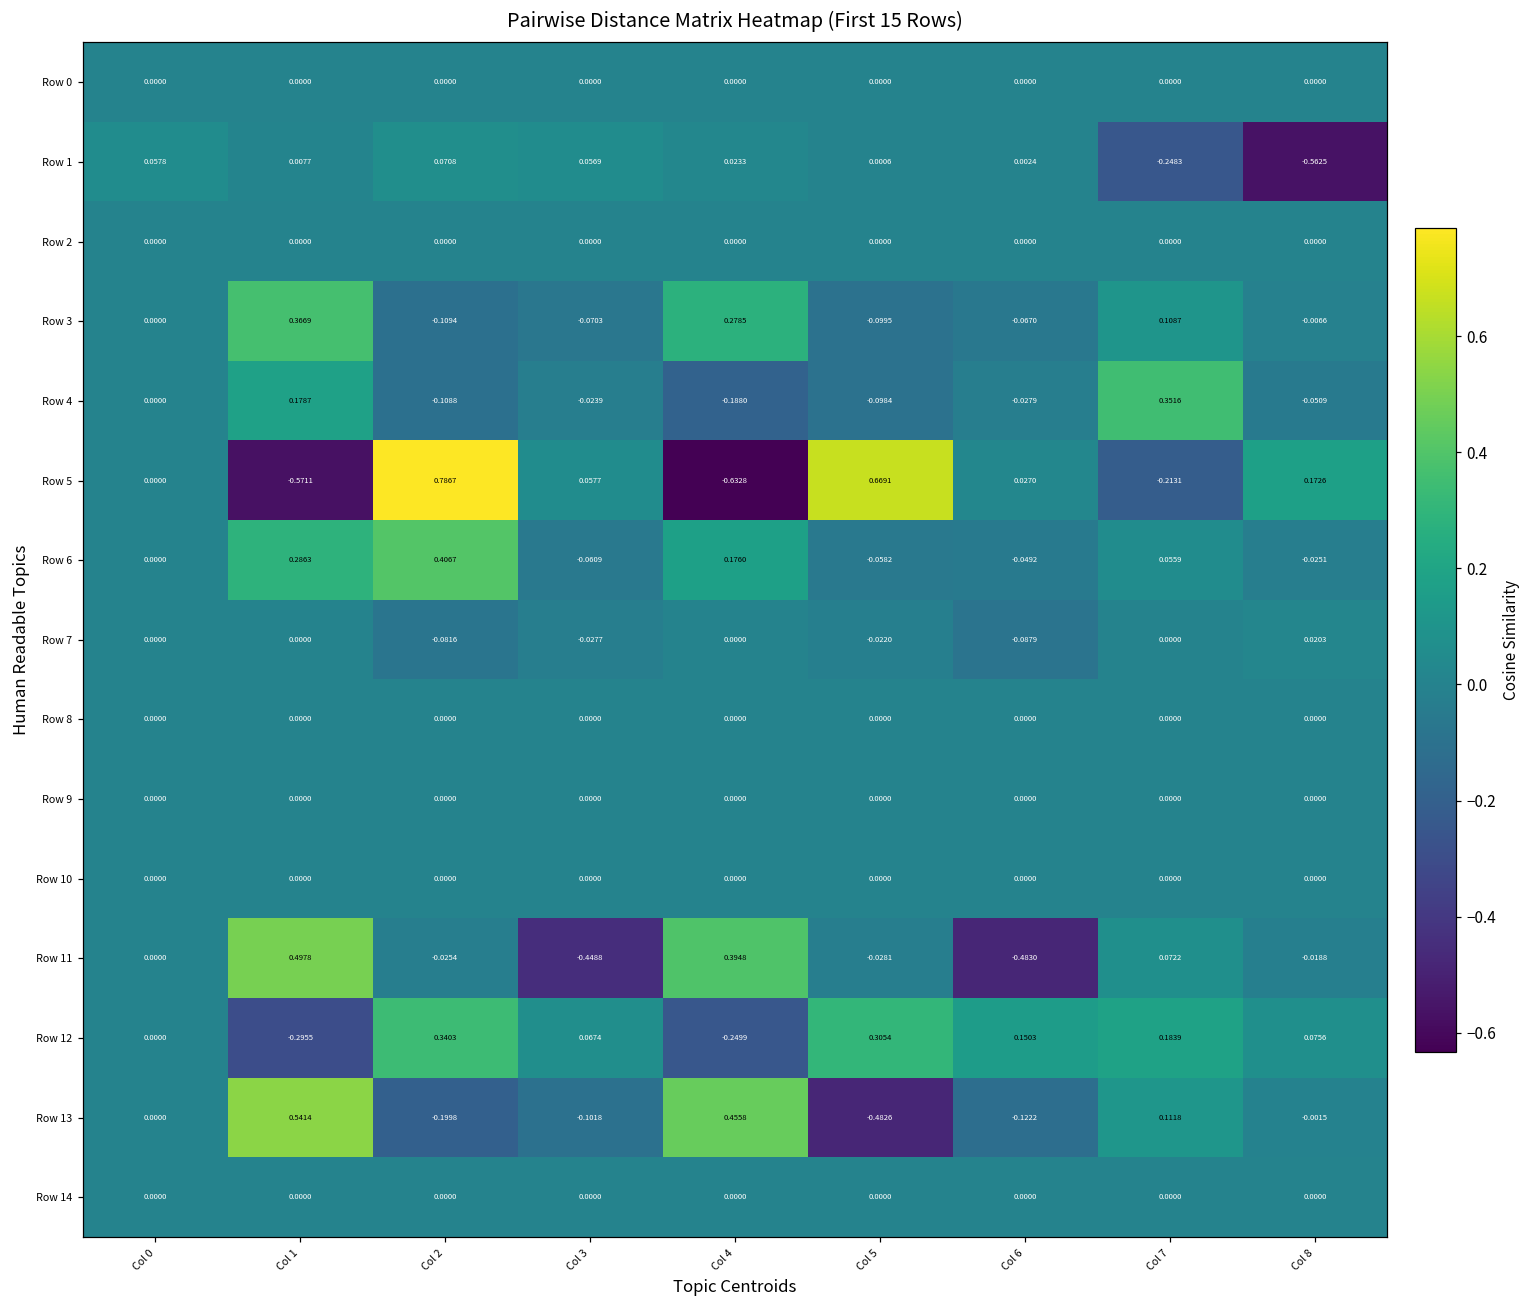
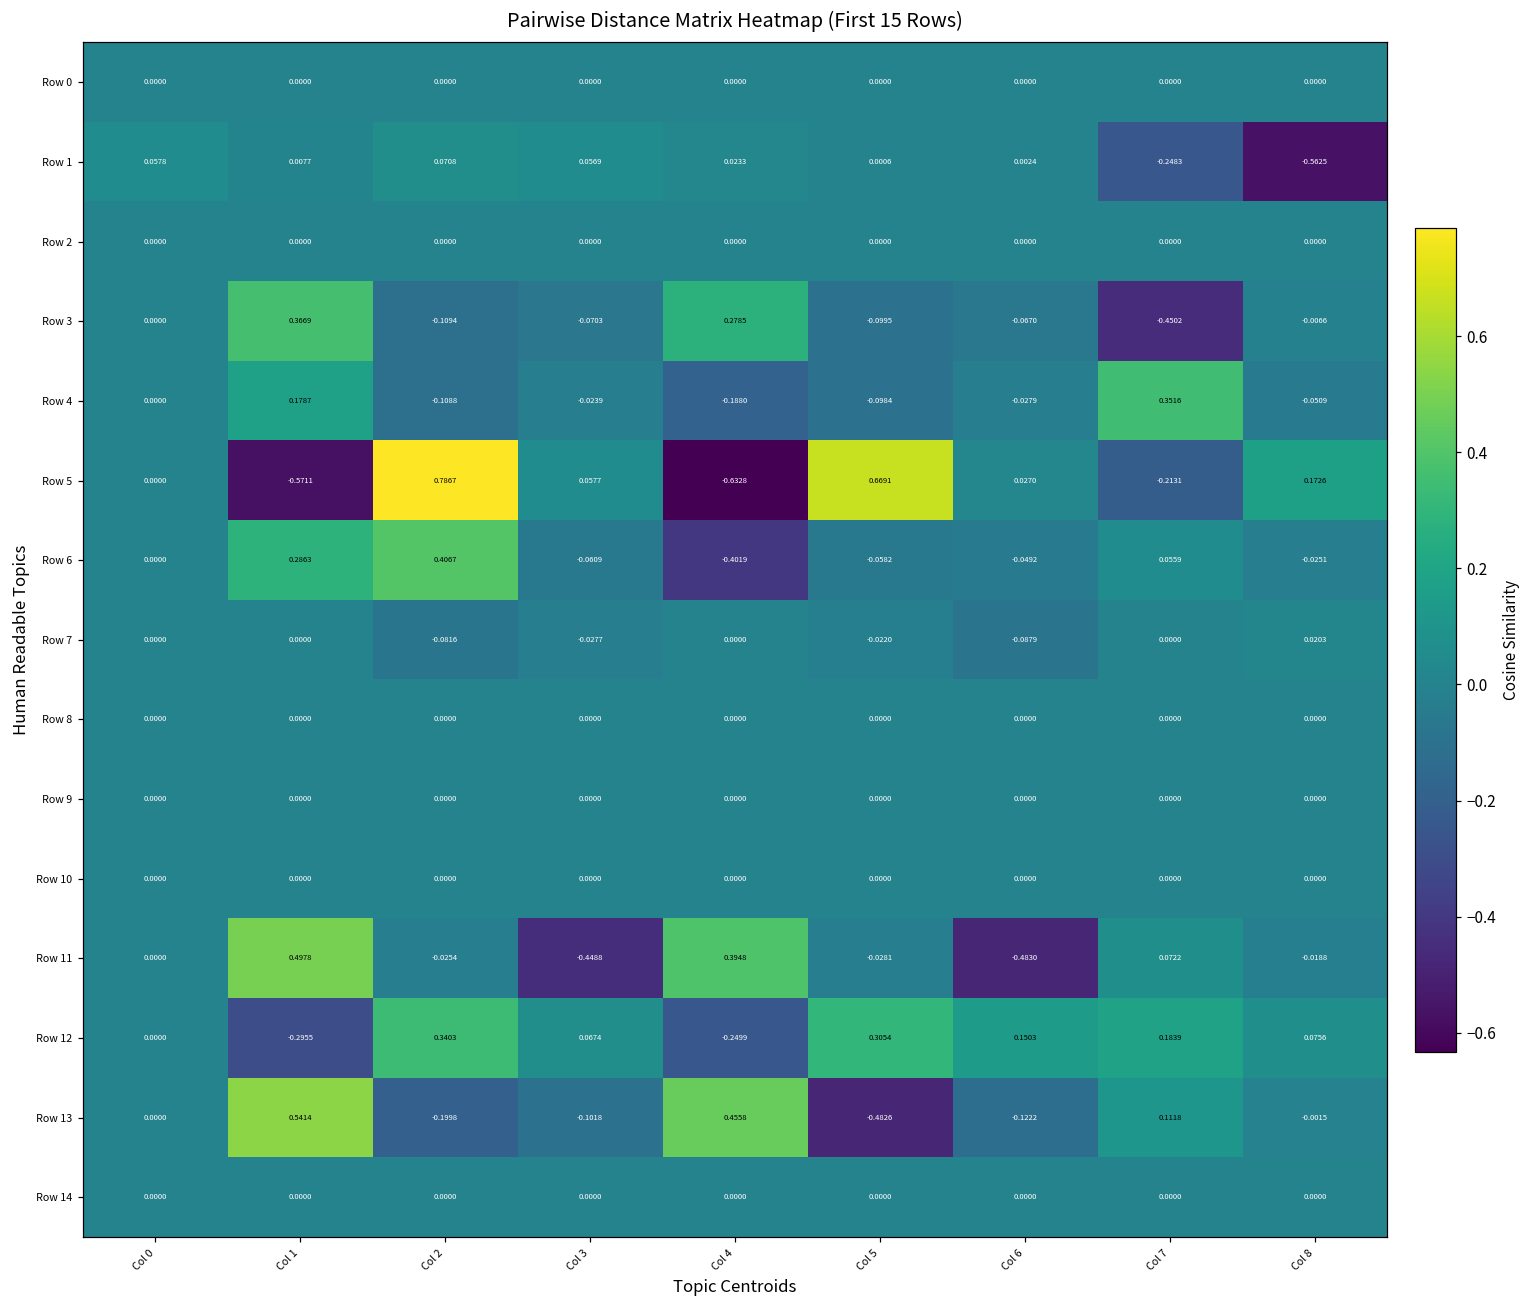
  {
    "Row 0": {
      "Col 0": 0.0000,
      "Col 1": 0.0000,
      "Col 2": 0.0000,
      "Col 3": 0.0000,
      "Col 4": 0.0000,
      "Col 5": 0.0000,
      "Col 6": 0.0000,
      "Col 7": 0.0000,
      "Col 8": 0.0000
    },
    "Row 1": {
      "Col 0": 0.0578,
      "Col 1": 0.0077,
      "Col 2": 0.0708,
      "Col 3": 0.0569,
      "Col 4": 0.0233,
      "Col 5": 0.0006,
      "Col 6": 0.0024,
      "Col 7": -0.2483,
      "Col 8": -0.5625
    },
    "Row 2": {
      "Col 0": 0.0000,
      "Col 1": 0.0000,
      "Col 2": 0.0000,
      "Col 3": 0.0000,
      "Col 4": 0.0000,
      "Col 5": 0.0000,
      "Col 6": 0.0000,
      "Col 7": 0.0000,
      "Col 8": 0.0000
    },
    "Row 3": {
      "Col 0": 0.0000,
      "Col 1": 0.3669,
      "Col 2": -0.1094,
      "Col 3": -0.0703,
      "Col 4": 0.2785,
      "Col 5": -0.0995,
      "Col 6": -0.0670,
-     "Col 7": 0.1087,
+     "Col 7": -0.4502,
      "Col 8": -0.0066
    },
    "Row 4": {
      "Col 0": 0.0000,
      "Col 1": 0.1787,
      "Col 2": -0.1088,
      "Col 3": -0.0239,
      "Col 4": -0.1880,
      "Col 5": -0.0984,
      "Col 6": -0.0279,
      "Col 7": 0.3516,
      "Col 8": -0.0509
    },
    "Row 5": {
      "Col 0": 0.0000,
      "Col 1": -0.5711,
      "Col 2": 0.7867,
      "Col 3": 0.0577,
      "Col 4": -0.6328,
      "Col 5": 0.6691,
      "Col 6": 0.0270,
      "Col 7": -0.2131,
      "Col 8": 0.1726
    },
    "Row 6": {
      "Col 0": 0.0000,
      "Col 1": 0.2863,
      "Col 2": 0.4067,
      "Col 3": -0.0609,
-     "Col 4": 0.1760,
+     "Col 4": -0.4019,
      "Col 5": -0.0582,
      "Col 6": -0.0492,
      "Col 7": 0.0559,
      "Col 8": -0.0251
    },
    "Row 7": {
      "Col 0": 0.0000,
      "Col 1": 0.0000,
      "Col 2": -0.0816,
      "Col 3": -0.0277,
      "Col 4": 0.0000,
      "Col 5": -0.0220,
      "Col 6": -0.0879,
      "Col 7": 0.0000,
      "Col 8": 0.0203
    },
    "Row 8": {
      "Col 0": 0.0000,
      "Col 1": 0.0000,
      "Col 2": 0.0000,
      "Col 3": 0.0000,
      "Col 4": 0.0000,
      "Col 5": 0.0000,
      "Col 6": 0.0000,
      "Col 7": 0.0000,
      "Col 8": 0.0000
    },
    "Row 9": {
      "Col 0": 0.0000,
      "Col 1": 0.0000,
      "Col 2": 0.0000,
      "Col 3": 0.0000,
      "Col 4": 0.0000,
      "Col 5": 0.0000,
      "Col 6": 0.0000,
      "Col 7": 0.0000,
      "Col 8": 0.0000
    },
    "Row 10": {
      "Col 0": 0.0000,
      "Col 1": 0.0000,
      "Col 2": 0.0000,
      "Col 3": 0.0000,
      "Col 4": 0.0000,
      "Col 5": 0.0000,
      "Col 6": 0.0000,
      "Col 7": 0.0000,
      "Col 8": 0.0000
    },
    "Row 11": {
      "Col 0": 0.0000,
      "Col 1": 0.4978,
      "Col 2": -0.0254,
      "Col 3": -0.4488,
      "Col 4": 0.3948,
      "Col 5": -0.0281,
      "Col 6": -0.4830,
      "Col 7": 0.0722,
      "Col 8": -0.0188
    },
    "Row 12": {
      "Col 0": 0.0000,
      "Col 1": -0.2955,
      "Col 2": 0.3403,
      "Col 3": 0.0674,
      "Col 4": -0.2499,
      "Col 5": 0.3054,
      "Col 6": 0.1503,
      "Col 7": 0.1839,
      "Col 8": 0.0756
    },
    "Row 13": {
      "Col 0": 0.0000,
      "Col 1": 0.5414,
      "Col 2": -0.1998,
      "Col 3": -0.1018,
      "Col 4": 0.4558,
      "Col 5": -0.4826,
      "Col 6": -0.1222,
      "Col 7": 0.1118,
      "Col 8": -0.0015
    },
    "Row 14": {
      "Col 0": 0.0000,
      "Col 1": 0.0000,
      "Col 2": 0.0000,
      "Col 3": 0.0000,
      "Col 4": 0.0000,
      "Col 5": 0.0000,
      "Col 6": 0.0000,
      "Col 7": 0.0000,
      "Col 8": 0.0000
    }
  }
